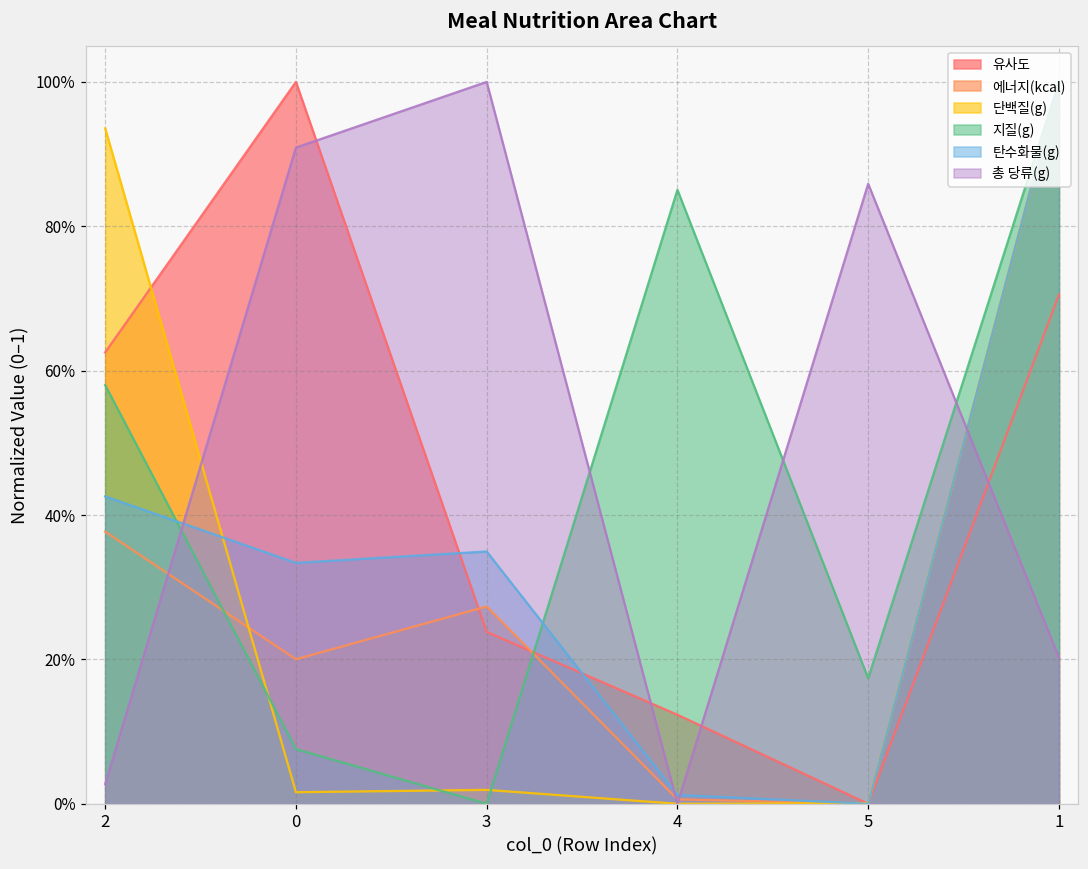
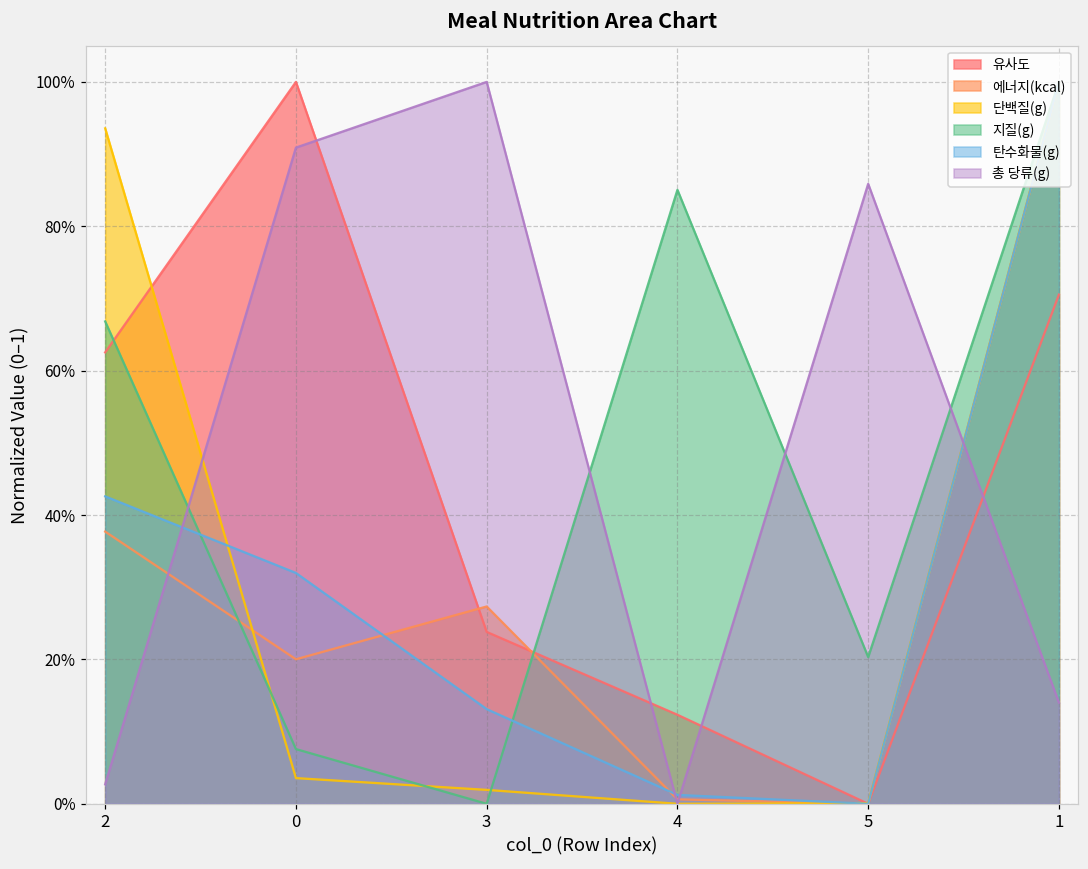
  {
    "단백질(g)": {
      "2": "94%",
-     "0": "2%",
+     "0": "4%",
      "3": "2%"
    },
    "지질(g)": {
-     "2": "58%",
+     "2": "67%",
      "0": "8%",
      "3": "0%",
      "4": "85%",
-     "5": "17%"
+     "5": "20%"
    },
    "탄수화물(g)": {
      "2": "43%",
-     "0": "33%",
-     "3": "35%",
+     "0": "32%",
+     "3": "13%",
      "4": "1%"
    },
    "총 당류(g)": {
      "2": "3%",
      "0": "91%",
      "3": "100%",
      "5": "86%",
-     "1": "20%"
+     "1": "14%"
    }
  }
